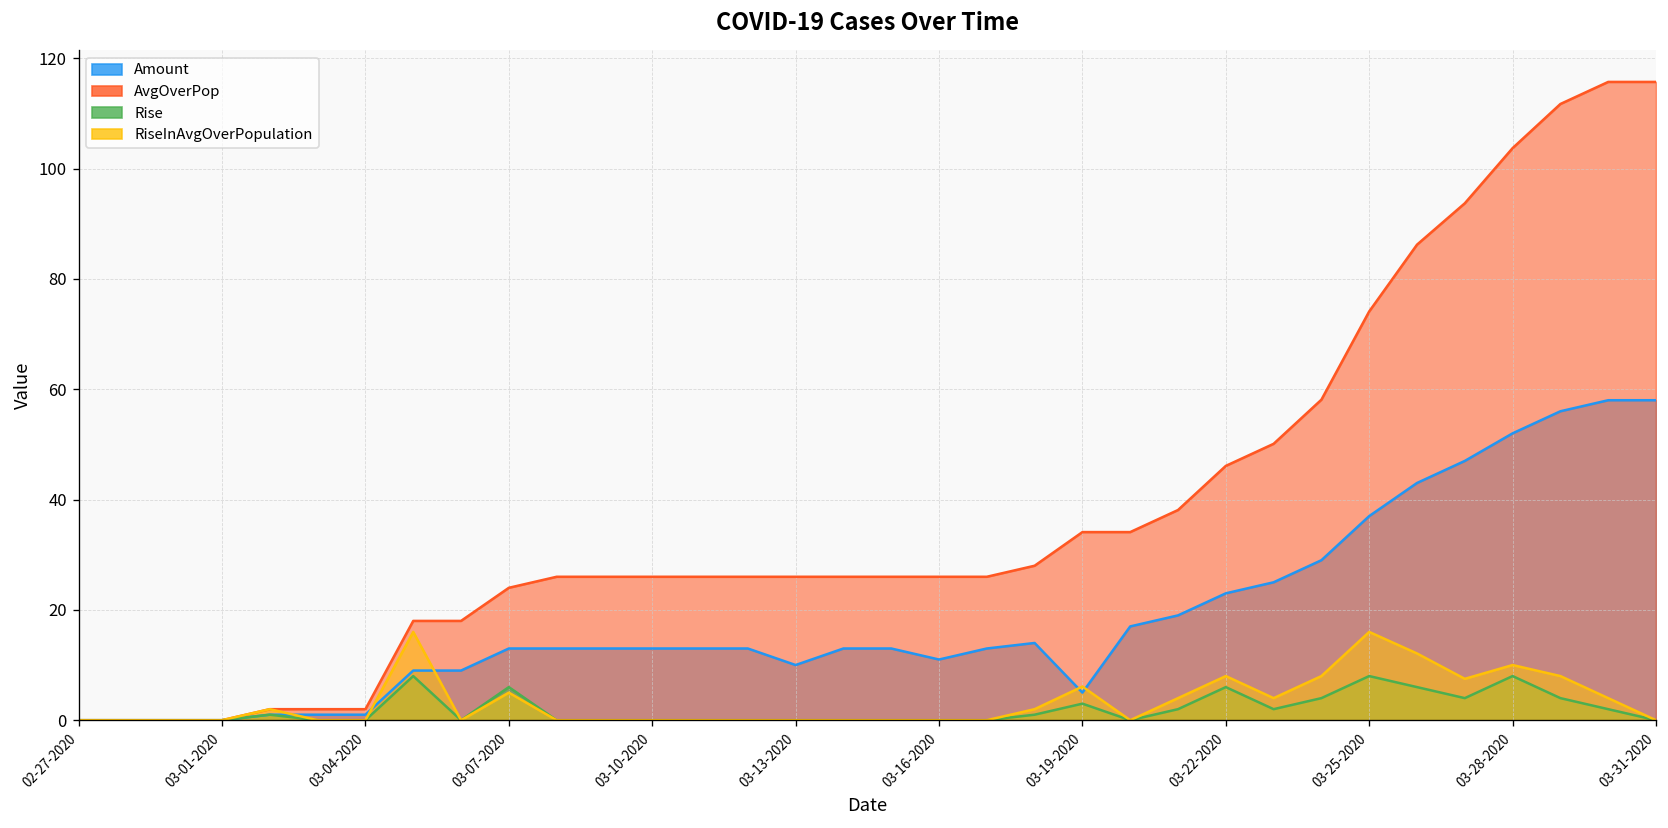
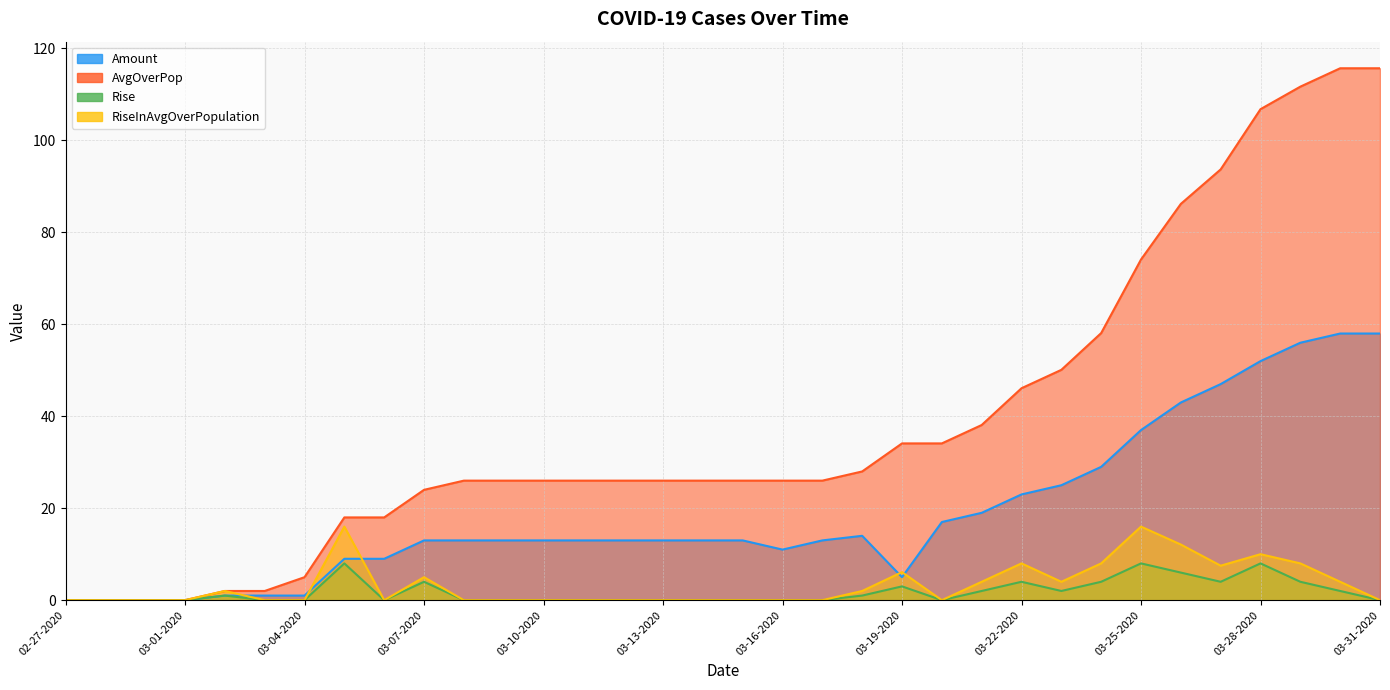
  {
    "Amount": {
      "03-04-2020": 1,
      "03-07-2020": 13,
      "03-10-2020": 13,
-     "03-13-2020": 10,
+     "03-13-2020": 13,
      "03-16-2020": 11,
      "03-19-2020": 5,
      "03-22-2020": 23,
      "03-25-2020": 37,
      "03-28-2020": 52,
      "03-31-2020": 58
    },
    "AvgOverPop": {
-     "03-04-2020": 2,
+     "03-04-2020": 5,
      "03-07-2020": 24,
      "03-10-2020": 26,
      "03-13-2020": 26,
      "03-16-2020": 26,
      "03-19-2020": 34,
      "03-22-2020": 46,
      "03-25-2020": 74,
-     "03-28-2020": 104,
+     "03-28-2020": 107,
      "03-31-2020": 116
    },
    "Rise": {
-     "03-07-2020": 6,
+     "03-07-2020": 4,
      "03-19-2020": 3,
-     "03-22-2020": 6,
+     "03-22-2020": 4,
      "03-25-2020": 8,
      "03-28-2020": 8
    },
    "RiseInAvgOverPopulation": {
      "03-07-2020": 5,
      "03-19-2020": 6,
      "03-22-2020": 8,
      "03-25-2020": 16,
      "03-28-2020": 10
    }
  }
